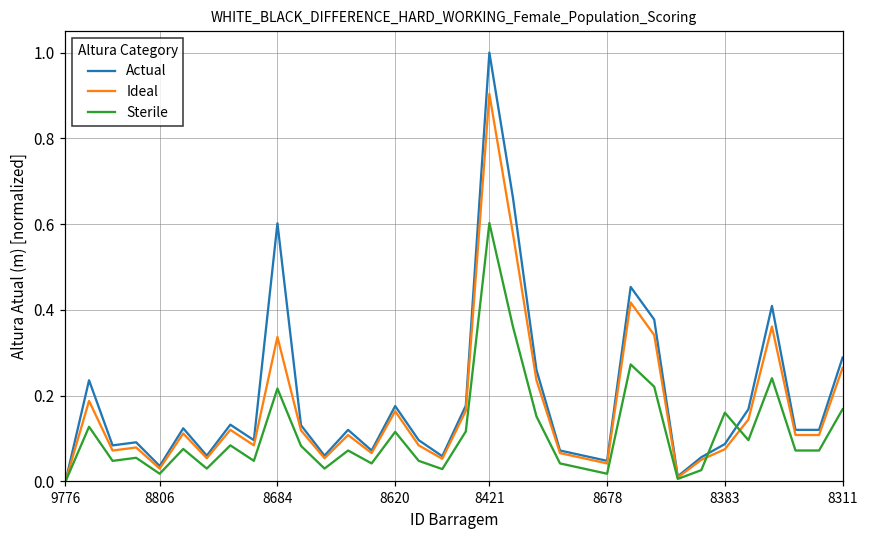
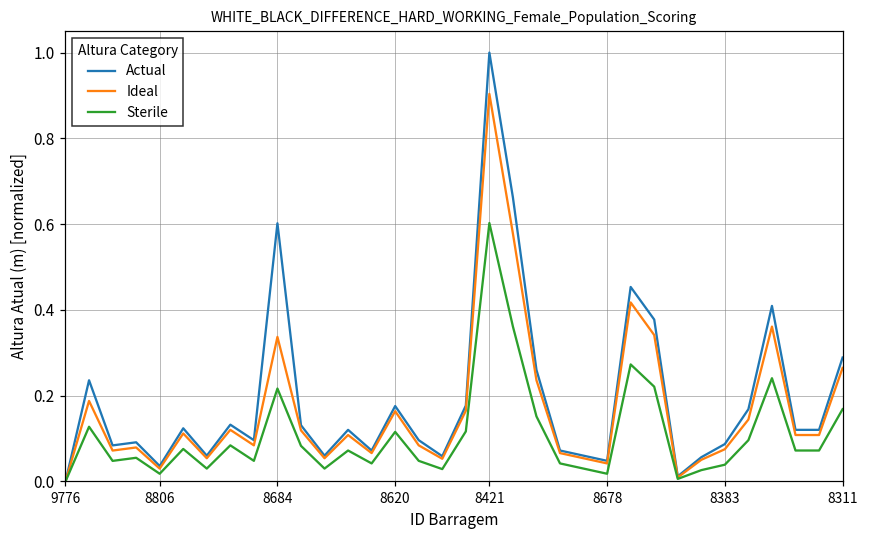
  {
    "Actual": {
      "8684": 0.60,
      "8620": 0.18,
      "8421": 1.00,
      "8383": 0.09,
      "8311": 0.29
    },
    "Ideal": {
      "8684": 0.34,
      "8620": 0.16,
      "8421": 0.90,
      "8383": 0.08,
      "8311": 0.26
    },
    "Sterile": {
      "8806": 0.02,
      "8684": 0.22,
      "8620": 0.12,
      "8421": 0.60,
      "8678": 0.02,
-     "8383": 0.16,
+     "8383": 0.04,
      "8311": 0.17
    }
  }
